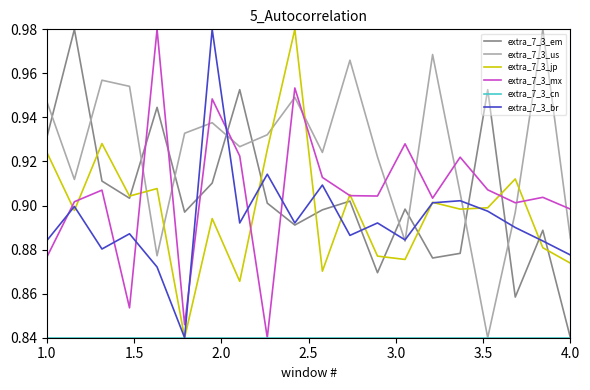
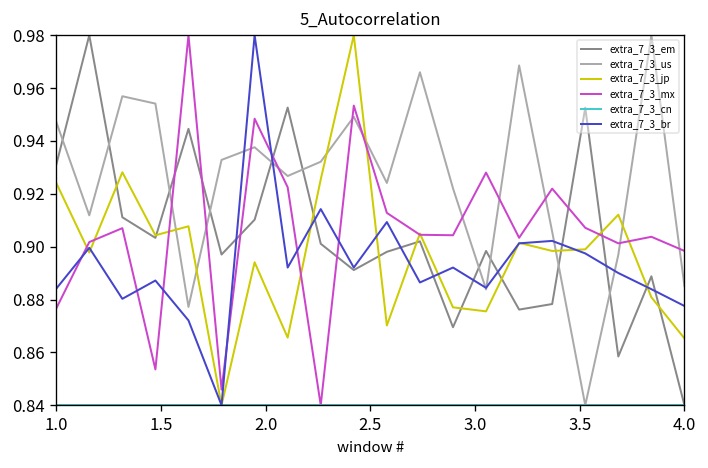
  {
    "extra_7_3_jp": {
      "1.0": 0.924,
-     "4.0": 0.874
+     "4.0": 0.865
    },
    "extra_7_3_mx": {
      "1.0": 0.877,
      "4.0": 0.898
    },
    "extra_7_3_cn": {
      "1.0": 0.840
    },
    "extra_7_3_br": {
      "1.0": 0.884,
      "4.0": 0.878
    }
  }
